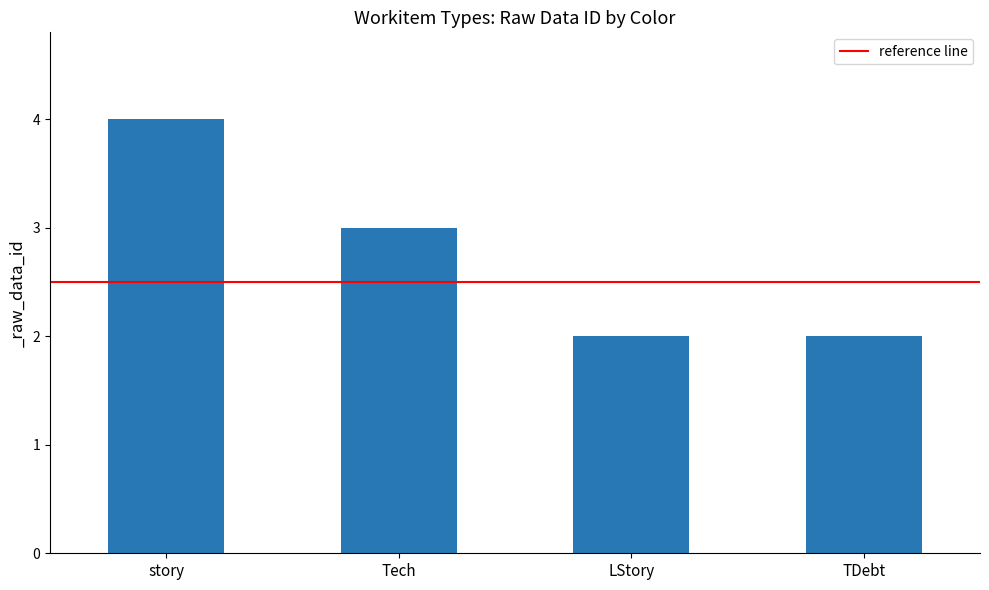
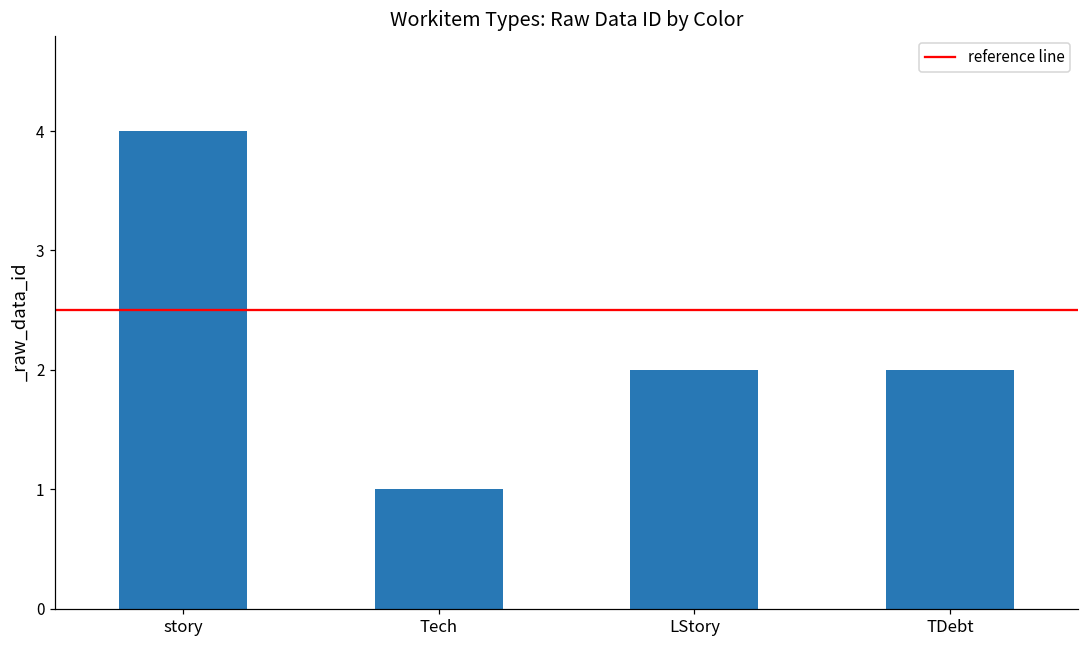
  {
    "story": 4,
-   "Tech": 3,
+   "Tech": 1,
    "LStory": 2,
    "TDebt": 2
  }
